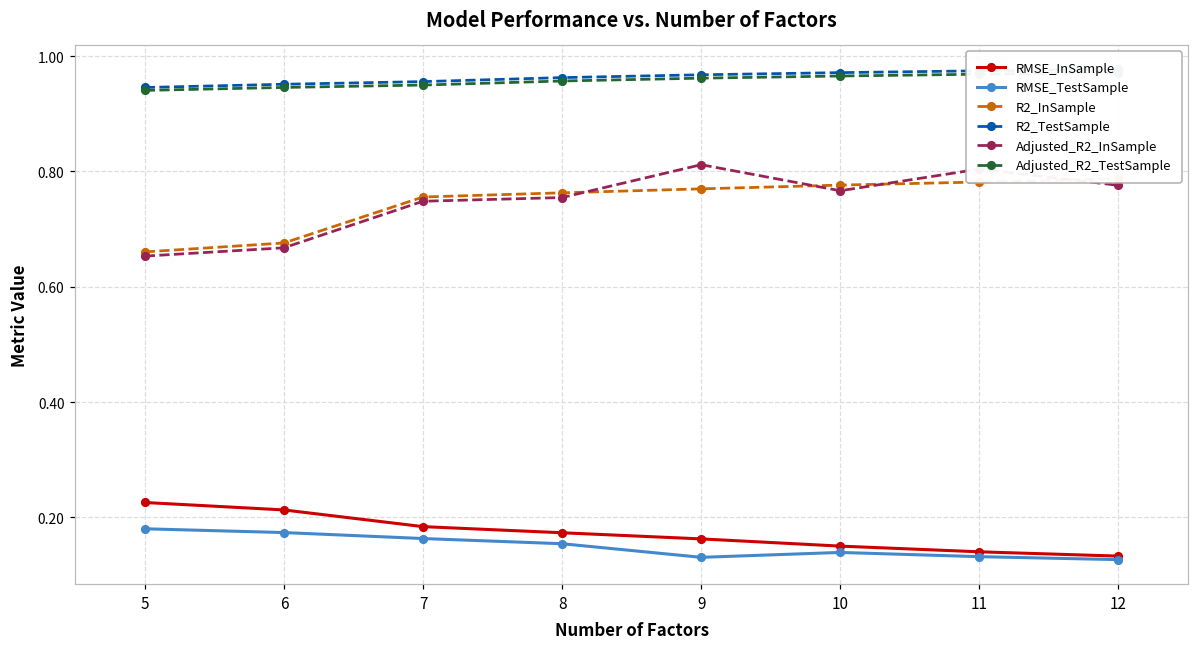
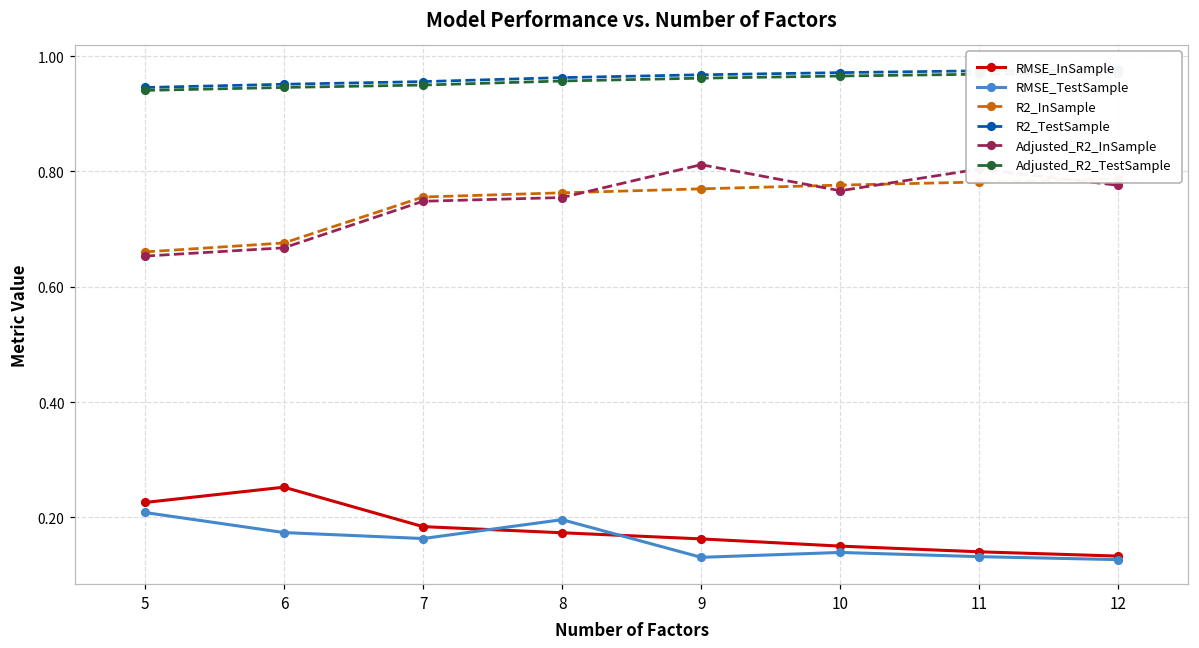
  {
    "RMSE_InSample": {
      "5": 0.23,
-     "6": 0.21,
+     "6": 0.25,
      "7": 0.18,
      "8": 0.17,
      "9": 0.16,
      "10": 0.15,
      "11": 0.14,
      "12": 0.13
    },
    "RMSE_TestSample": {
-     "5": 0.18,
+     "5": 0.21,
      "6": 0.17,
      "7": 0.16,
-     "8": 0.15,
+     "8": 0.20,
      "9": 0.13,
      "10": 0.14,
      "11": 0.13,
      "12": 0.13
    },
    "R2_InSample": {
      "5": 0.66,
      "6": 0.68,
      "7": 0.76,
      "8": 0.76,
      "9": 0.77,
      "10": 0.78
    },
    "R2_TestSample": {
      "5": 0.95,
      "6": 0.95,
      "7": 0.96,
      "8": 0.96,
      "9": 0.97,
      "10": 0.97
    },
    "Adjusted_R2_InSample": {
      "5": 0.65,
      "6": 0.67,
      "7": 0.75,
      "8": 0.75,
      "9": 0.81,
      "10": 0.77
    },
    "Adjusted_R2_TestSample": {
      "5": 0.94,
      "6": 0.95,
      "7": 0.95,
      "8": 0.96,
      "9": 0.96,
      "10": 0.97
    }
  }
